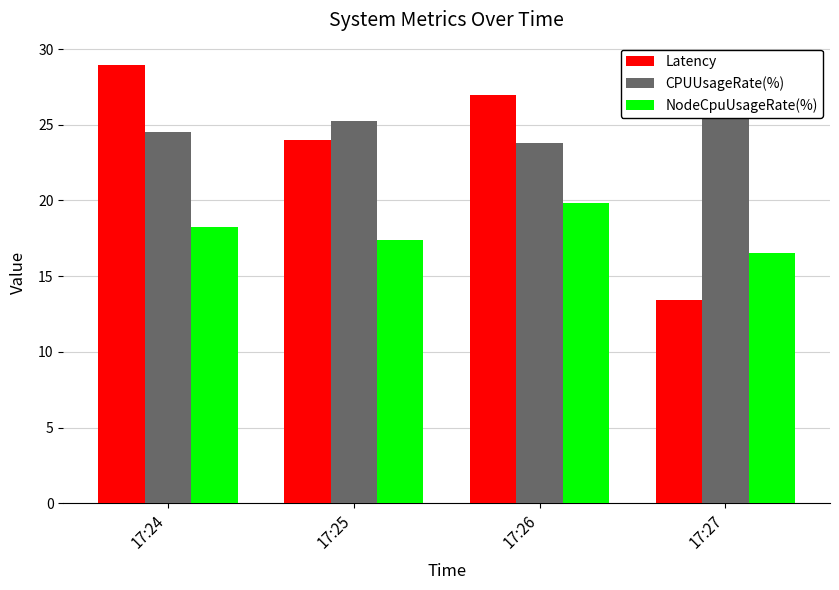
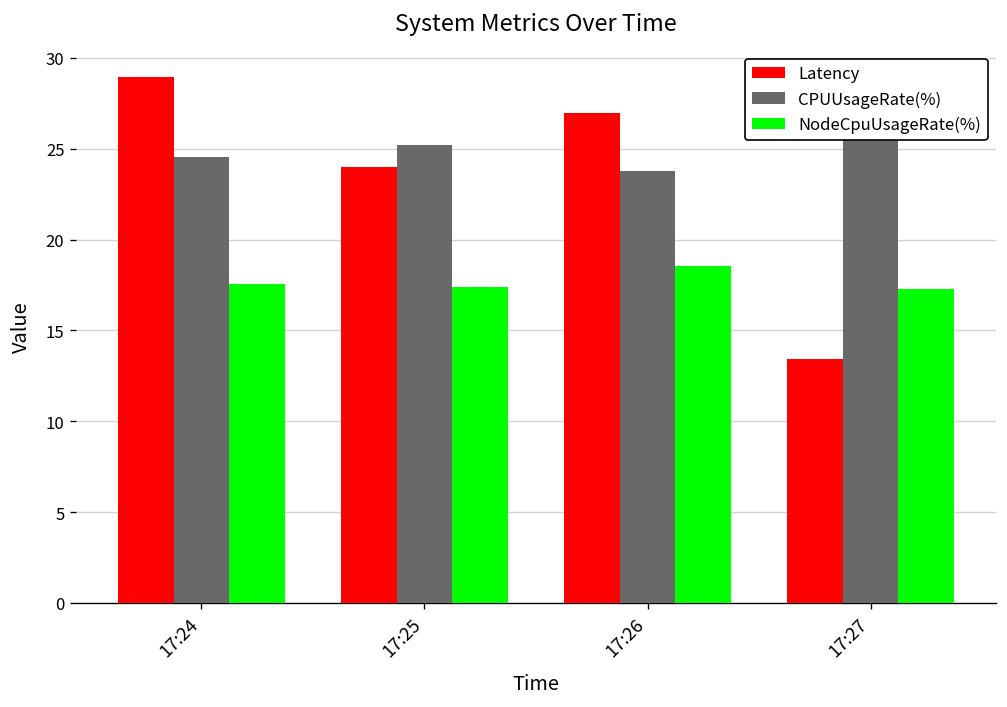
  {
    "Latency": {
      "17:24": 29.0,
      "17:25": 24.0,
      "17:26": 26.9,
      "17:27": 13.4
    },
    "CPUUsageRate(%)": {
      "17:24": 24.5,
      "17:25": 25.2,
      "17:26": 23.8
    },
    "NodeCpuUsageRate(%)": {
-     "17:24": 18.3,
+     "17:24": 17.6,
      "17:25": 17.4,
-     "17:26": 19.8,
-     "17:27": 16.5
+     "17:26": 18.5,
+     "17:27": 17.3
    }
  }
